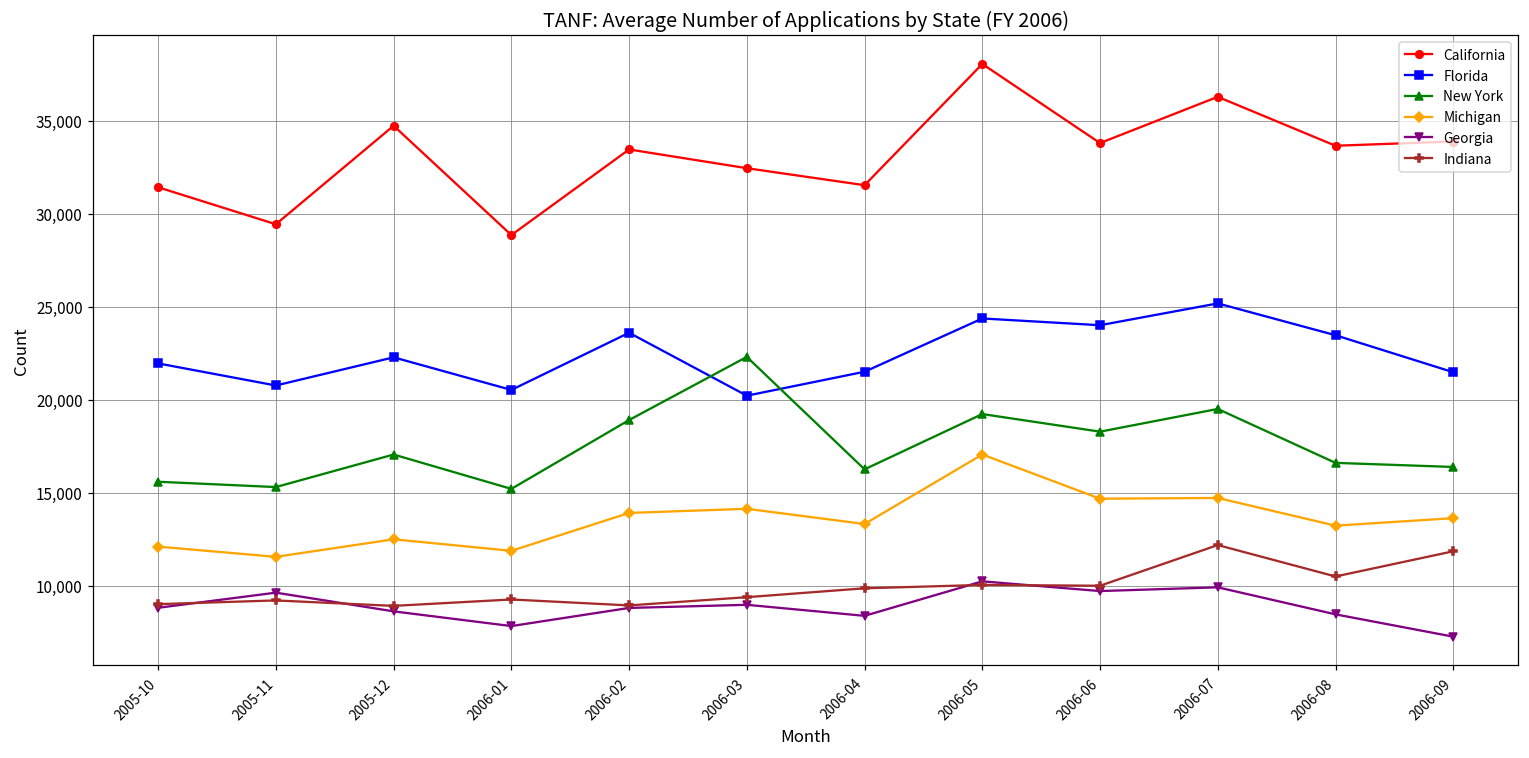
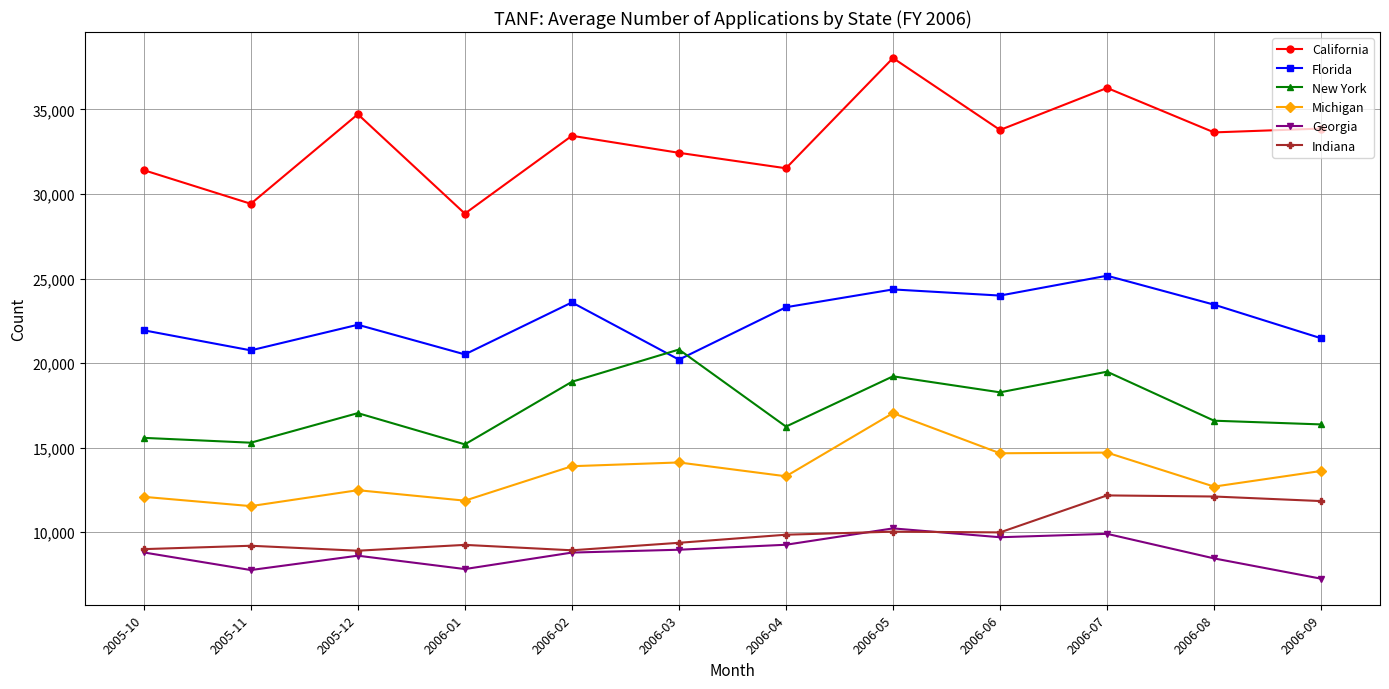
  {
    "California": {
      "2005-10": "31,400",
      "2005-11": "29,400",
      "2005-12": "34,700",
      "2006-01": "28,800",
      "2006-02": "33,400",
      "2006-03": "32,400",
      "2006-04": "31,500",
      "2006-05": "38,000",
      "2006-06": "33,800",
      "2006-07": "36,300",
      "2006-08": "33,600"
    },
    "Florida": {
      "2005-10": "21,900",
      "2005-11": "20,800",
      "2005-12": "22,300",
      "2006-01": "20,500",
      "2006-02": "23,600",
      "2006-03": "20,200",
-     "2006-04": "21,500",
+     "2006-04": "23,300",
      "2006-05": "24,400",
      "2006-06": "24,000",
      "2006-07": "25,200",
      "2006-08": "23,500",
      "2006-09": "21,500"
    },
    "New York": {
      "2005-10": "15,600",
      "2005-11": "15,300",
      "2005-12": "17,000",
      "2006-01": "15,200",
      "2006-02": "18,900",
-     "2006-03": "22,300",
+     "2006-03": "20,800",
      "2006-04": "16,200",
      "2006-05": "19,200",
      "2006-06": "18,300",
      "2006-07": "19,500",
      "2006-08": "16,600",
      "2006-09": "16,400"
    },
    "Michigan": {
      "2005-10": "12,100",
      "2005-11": "11,500",
      "2005-12": "12,500",
      "2006-01": "11,900",
      "2006-02": "13,900",
      "2006-03": "14,100",
      "2006-04": "13,300",
      "2006-05": "17,000",
      "2006-06": "14,700",
      "2006-07": "14,700",
-     "2006-08": "13,200",
+     "2006-08": "12,700",
      "2006-09": "13,600"
    },
    "Georgia": {
      "2005-10": "8,800",
-     "2005-11": "9,600",
+     "2005-11": "7,800",
      "2005-12": "8,600",
      "2006-01": "7,800",
      "2006-03": "9,000",
-     "2006-04": "8,400",
+     "2006-04": "9,300",
      "2006-05": "10,200",
      "2006-06": "9,700",
      "2006-07": "9,900",
      "2006-08": "8,500",
      "2006-09": "7,300"
    },
    "Indiana": {
      "2005-10": "9,000",
      "2005-11": "9,200",
      "2005-12": "8,900",
      "2006-01": "9,300",
      "2006-03": "9,400",
      "2006-04": "9,900",
      "2006-05": "10,000",
      "2006-06": "10,000",
      "2006-07": "12,200",
-     "2006-08": "10,500",
+     "2006-08": "12,100",
      "2006-09": "11,800"
    }
  }
